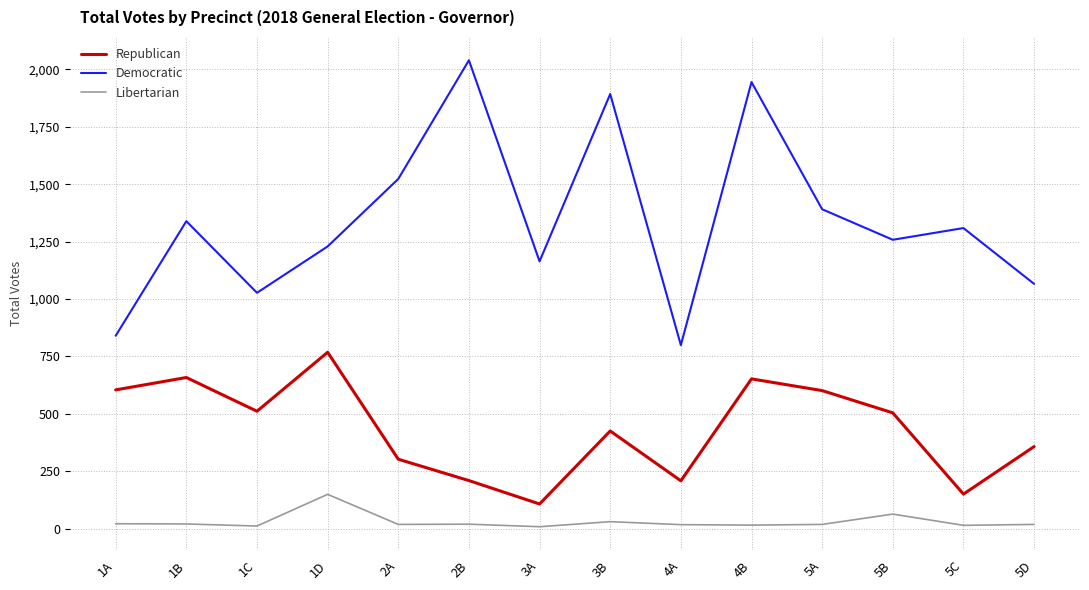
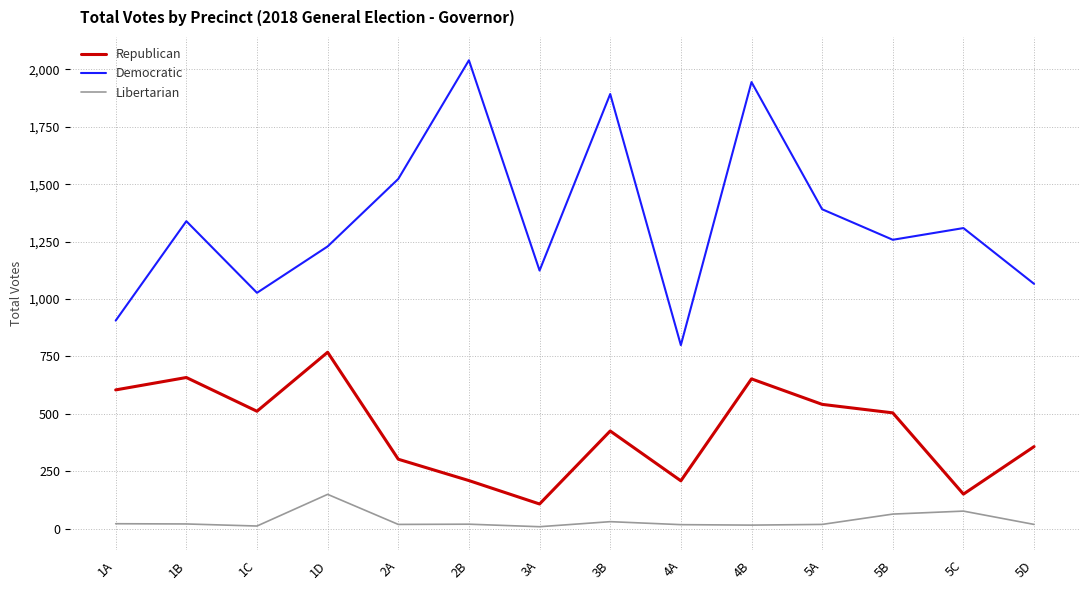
  {
    "Republican": {
      "1A": "600",
      "1B": "660",
      "1C": "510",
      "1D": "770",
      "2A": "300",
      "2B": "210",
      "3A": "110",
      "3B": "430",
      "4A": "210",
      "4B": "650",
-     "5A": "600",
+     "5A": "540",
      "5B": "500",
      "5C": "150",
      "5D": "360"
    },
    "Democratic": {
-     "1A": "840",
+     "1A": "910",
      "1B": "1,340",
      "1C": "1,030",
      "1D": "1,230",
      "2A": "1,520",
      "2B": "2,040",
-     "3A": "1,160",
+     "3A": "1,120",
      "3B": "1,890",
      "4A": "800",
      "4B": "1,950",
      "5A": "1,390",
      "5B": "1,260",
      "5C": "1,310",
      "5D": "1,070"
    },
    "Libertarian": {
      "1A": "20",
      "1B": "20",
      "1C": "10",
      "1D": "150",
      "2A": "20",
      "2B": "20",
      "3A": "10",
      "3B": "30",
      "4A": "20",
      "4B": "20",
      "5A": "20",
      "5B": "60",
-     "5C": "10",
+     "5C": "80",
      "5D": "20"
    }
  }
